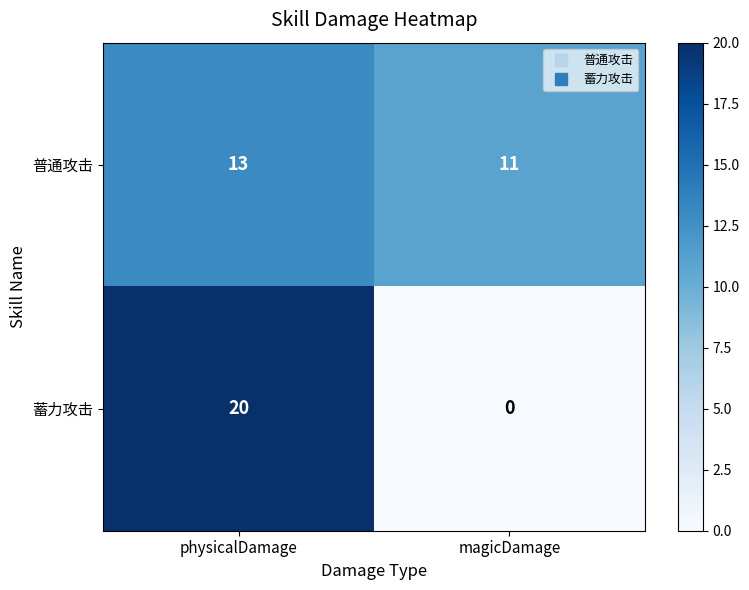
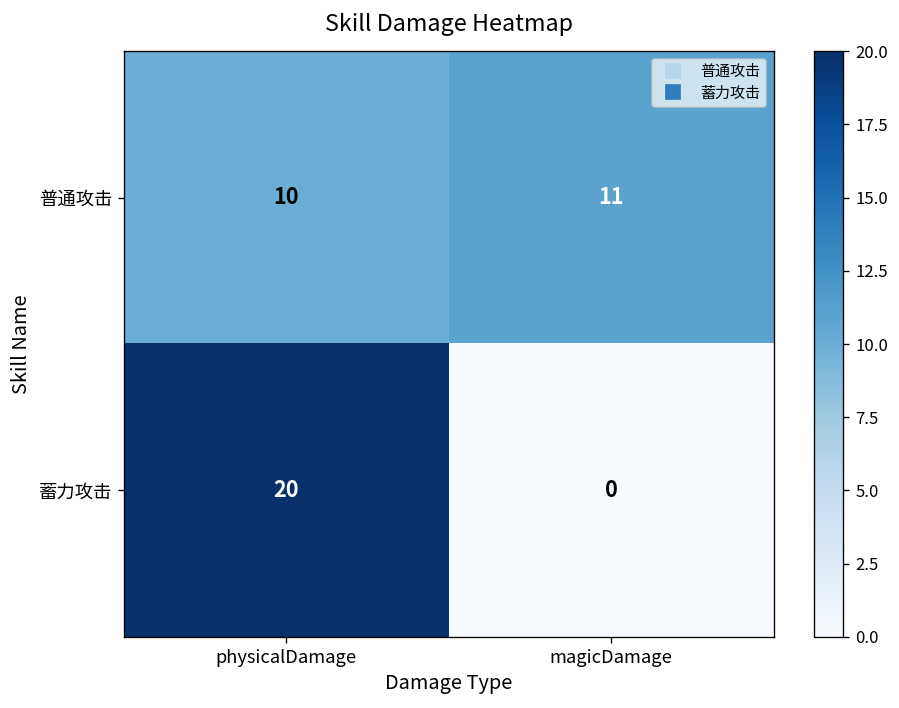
  {
    "普通攻击": {
-     "physicalDamage": 13,
+     "physicalDamage": 10,
      "magicDamage": 11
    },
    "蓄力攻击": {
      "physicalDamage": 20,
      "magicDamage": 0
    }
  }
